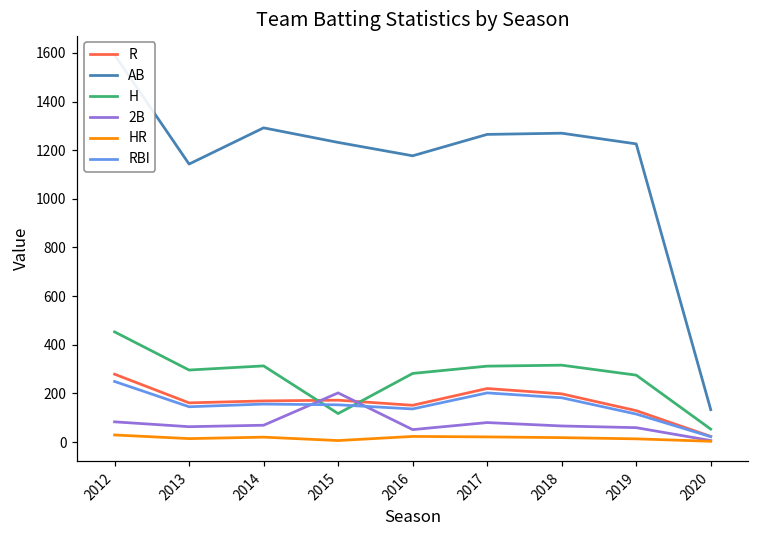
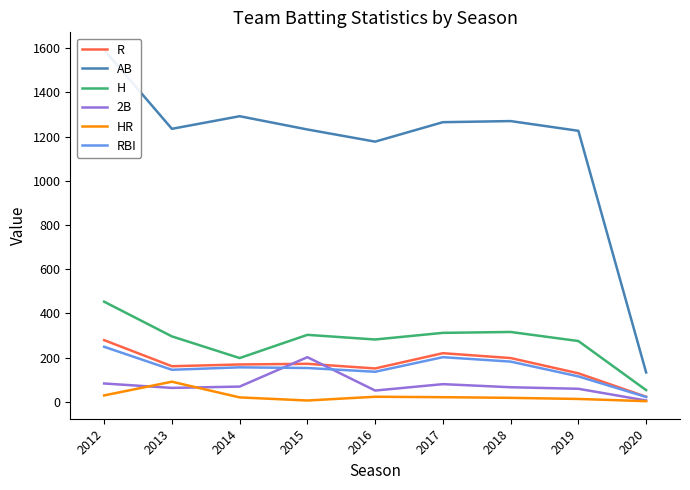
  {
    "R": {
      "2012": 280,
      "2013": 160,
      "2014": 170,
      "2015": 170,
      "2016": 150,
      "2017": 220,
      "2018": 200,
      "2019": 130
    },
    "AB": {
-     "2013": 1140,
+     "2013": 1240,
      "2014": 1290,
      "2015": 1230,
      "2016": 1180,
      "2017": 1270,
      "2018": 1270,
      "2019": 1230,
      "2020": 130
    },
    "H": {
      "2012": 450,
      "2013": 300,
-     "2014": 310,
-     "2015": 120,
+     "2014": 200,
+     "2015": 300,
      "2016": 280,
      "2017": 310,
      "2018": 320,
      "2019": 280,
      "2020": 50
    },
    "2B": {
      "2012": 80,
      "2013": 60,
      "2014": 70,
      "2015": 200,
      "2016": 50,
      "2017": 80,
      "2018": 70,
      "2019": 60
    },
    "HR": {
      "2012": 30,
-     "2013": 10,
+     "2013": 90,
      "2014": 20,
      "2015": 10,
      "2016": 20,
      "2017": 20,
      "2018": 20,
      "2019": 10
    },
    "RBI": {
      "2012": 250,
      "2013": 150,
      "2014": 160,
      "2015": 150,
      "2016": 140,
      "2017": 200,
      "2018": 180,
      "2019": 120
    }
  }
